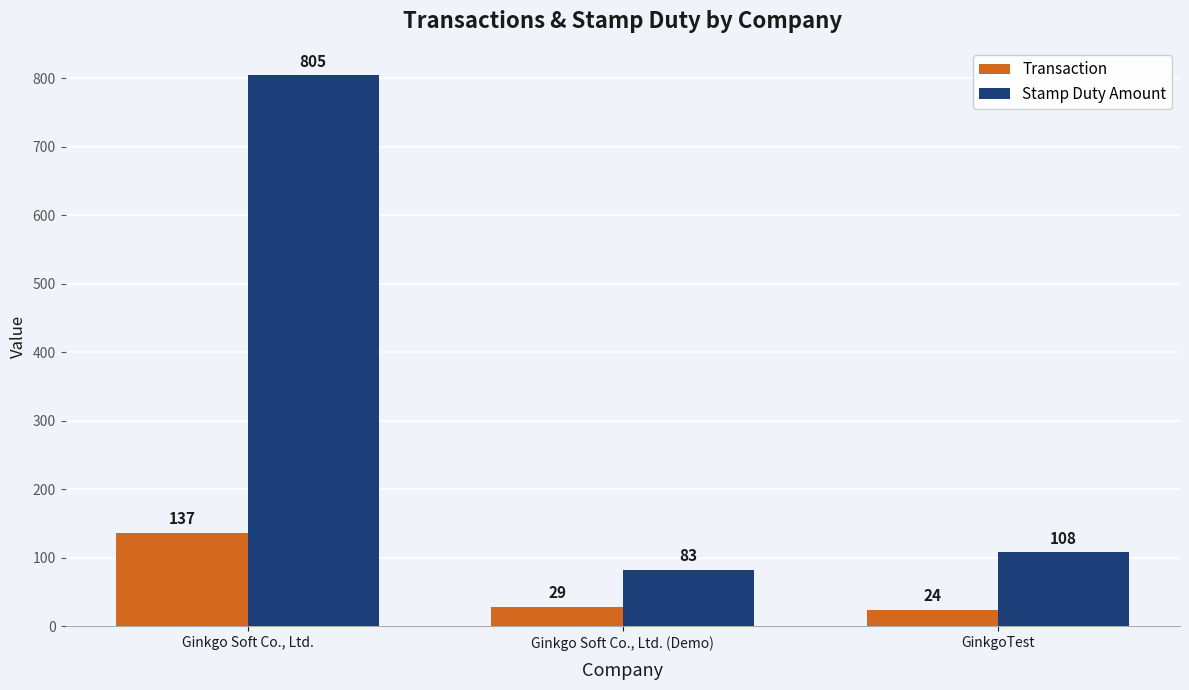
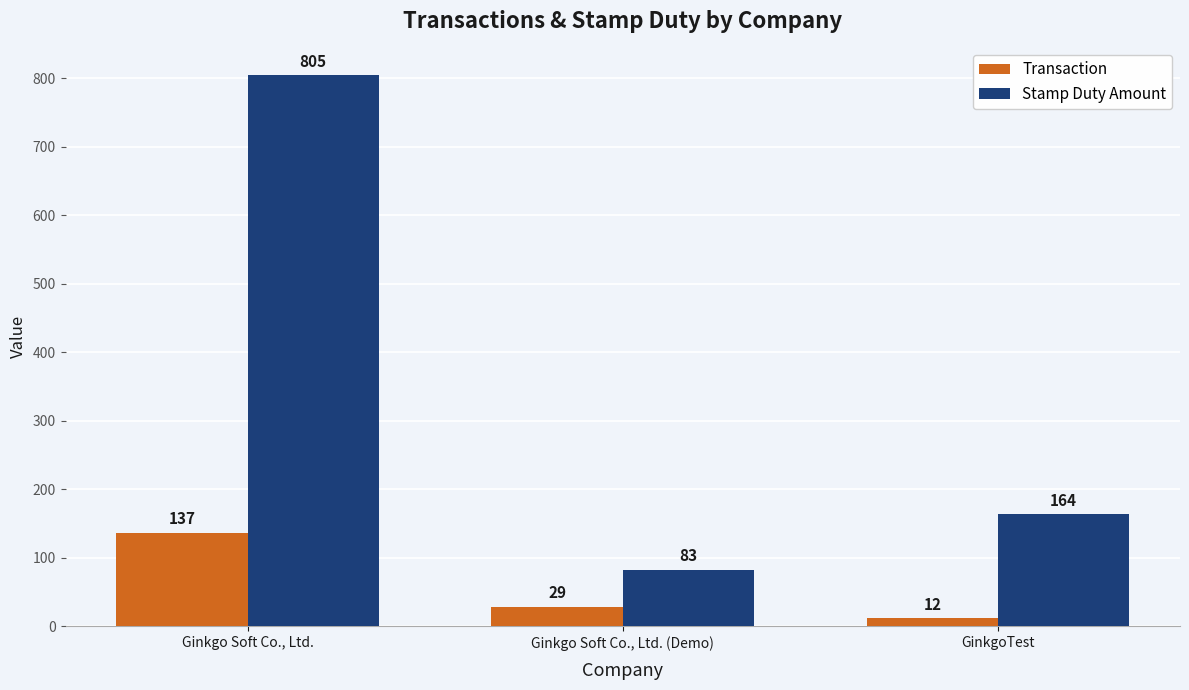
  {
    "Transaction": {
      "Ginkgo Soft Co., Ltd.": 137,
      "Ginkgo Soft Co., Ltd. (Demo)": 29,
-     "GinkgoTest": 24
+     "GinkgoTest": 12
    },
    "Stamp Duty Amount": {
      "Ginkgo Soft Co., Ltd.": 805,
      "Ginkgo Soft Co., Ltd. (Demo)": 83,
-     "GinkgoTest": 108
+     "GinkgoTest": 164
    }
  }
